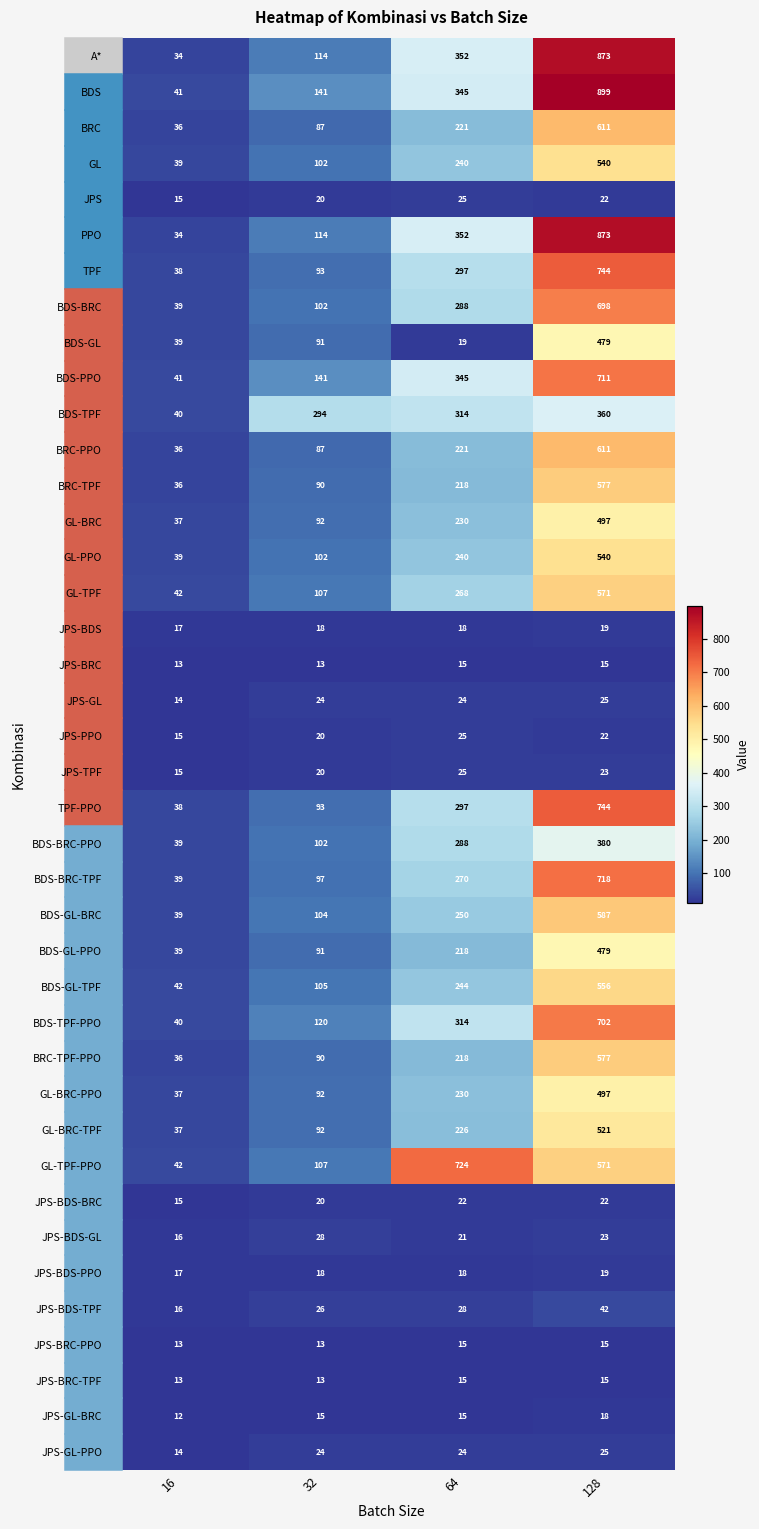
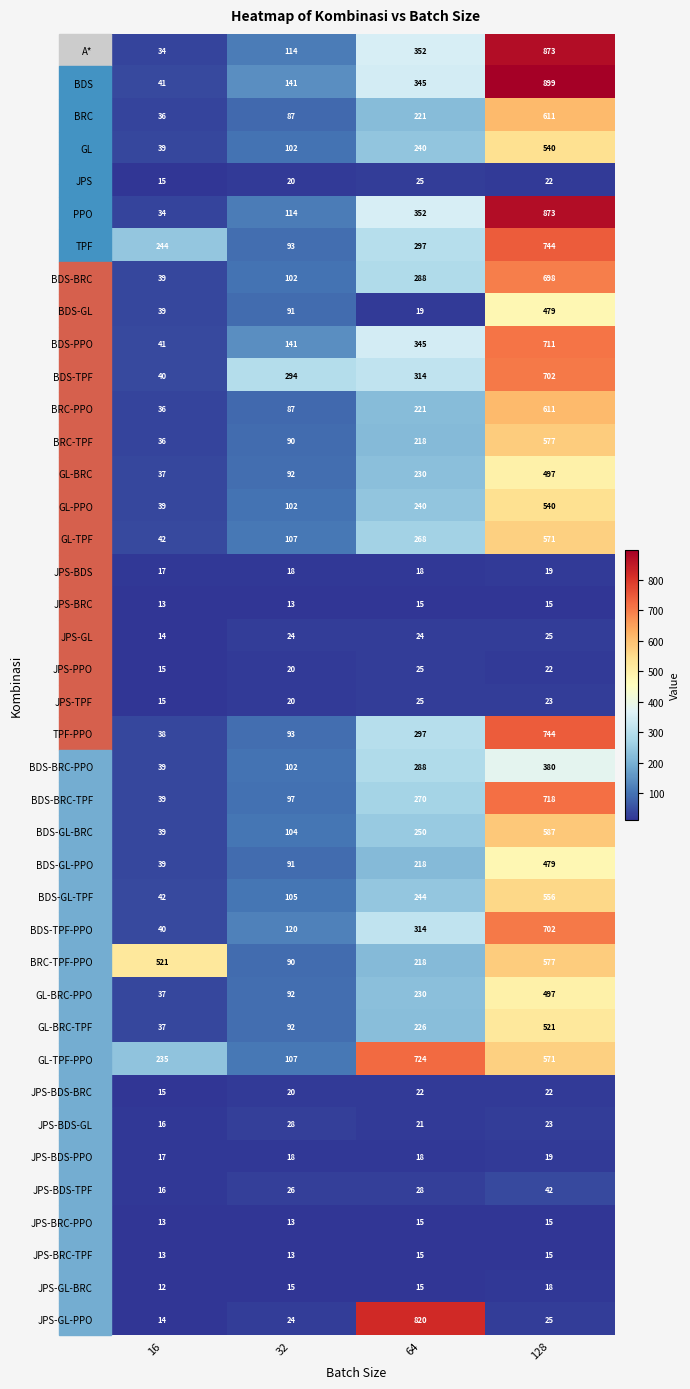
  {
    "A*": {
      "16": 34,
      "32": 114,
      "64": 352,
      "128": 873
    },
    "BDS": {
      "16": 41,
      "32": 141,
      "64": 345,
      "128": 899
    },
    "BRC": {
      "16": 36,
      "32": 87,
      "64": 221,
      "128": 611
    },
    "GL": {
      "16": 39,
      "32": 102,
      "64": 240,
      "128": 540
    },
    "JPS": {
      "16": 15,
      "32": 20,
      "64": 25,
      "128": 22
    },
    "PPO": {
      "16": 34,
      "32": 114,
      "64": 352,
      "128": 873
    },
    "TPF": {
-     "16": 38,
+     "16": 244,
      "32": 93,
      "64": 297,
      "128": 744
    },
    "BDS-BRC": {
      "16": 39,
      "32": 102,
      "64": 288,
      "128": 698
    },
    "BDS-GL": {
      "16": 39,
      "32": 91,
      "64": 19,
      "128": 479
    },
    "BDS-PPO": {
      "16": 41,
      "32": 141,
      "64": 345,
      "128": 711
    },
    "BDS-TPF": {
      "16": 40,
      "32": 294,
      "64": 314,
-     "128": 360
+     "128": 702
    },
    "BRC-PPO": {
      "16": 36,
      "32": 87,
      "64": 221,
      "128": 611
    },
    "BRC-TPF": {
      "16": 36,
      "32": 90,
      "64": 218,
      "128": 577
    },
    "GL-BRC": {
      "16": 37,
      "32": 92,
      "64": 230,
      "128": 497
    },
    "GL-PPO": {
      "16": 39,
      "32": 102,
      "64": 240,
      "128": 540
    },
    "GL-TPF": {
      "16": 42,
      "32": 107,
      "64": 268,
      "128": 571
    },
    "JPS-BDS": {
      "16": 17,
      "32": 18,
      "64": 18,
      "128": 19
    },
    "JPS-BRC": {
      "16": 13,
      "32": 13,
      "64": 15,
      "128": 15
    },
    "JPS-GL": {
      "16": 14,
      "32": 24,
      "64": 24,
      "128": 25
    },
    "JPS-PPO": {
      "16": 15,
      "32": 20,
      "64": 25,
      "128": 22
    },
    "JPS-TPF": {
      "16": 15,
      "32": 20,
      "64": 25,
      "128": 23
    },
    "TPF-PPO": {
      "16": 38,
      "32": 93,
      "64": 297,
      "128": 744
    },
    "BDS-BRC-PPO": {
      "16": 39,
      "32": 102,
      "64": 288,
      "128": 380
    },
    "BDS-BRC-TPF": {
      "16": 39,
      "32": 97,
      "64": 270,
      "128": 718
    },
    "BDS-GL-BRC": {
      "16": 39,
      "32": 104,
      "64": 250,
      "128": 587
    },
    "BDS-GL-PPO": {
      "16": 39,
      "32": 91,
      "64": 218,
      "128": 479
    },
    "BDS-GL-TPF": {
      "16": 42,
      "32": 105,
      "64": 244,
      "128": 556
    },
    "BDS-TPF-PPO": {
      "16": 40,
      "32": 120,
      "64": 314,
      "128": 702
    },
    "BRC-TPF-PPO": {
-     "16": 36,
+     "16": 521,
      "32": 90,
      "64": 218,
      "128": 577
    },
    "GL-BRC-PPO": {
      "16": 37,
      "32": 92,
      "64": 230,
      "128": 497
    },
    "GL-BRC-TPF": {
      "16": 37,
      "32": 92,
      "64": 226,
      "128": 521
    },
    "GL-TPF-PPO": {
-     "16": 42,
+     "16": 235,
      "32": 107,
      "64": 724,
      "128": 571
    },
    "JPS-BDS-BRC": {
      "16": 15,
      "32": 20,
      "64": 22,
      "128": 22
    },
    "JPS-BDS-GL": {
      "16": 16,
      "32": 28,
      "64": 21,
      "128": 23
    },
    "JPS-BDS-PPO": {
      "16": 17,
      "32": 18,
      "64": 18,
      "128": 19
    },
    "JPS-BDS-TPF": {
      "16": 16,
      "32": 26,
      "64": 28,
      "128": 42
    },
    "JPS-BRC-PPO": {
      "16": 13,
      "32": 13,
      "64": 15,
      "128": 15
    },
    "JPS-BRC-TPF": {
      "16": 13,
      "32": 13,
      "64": 15,
      "128": 15
    },
    "JPS-GL-BRC": {
      "16": 12,
      "32": 15,
      "64": 15,
      "128": 18
    },
    "JPS-GL-PPO": {
      "16": 14,
      "32": 24,
-     "64": 24,
+     "64": 820,
      "128": 25
    }
  }
